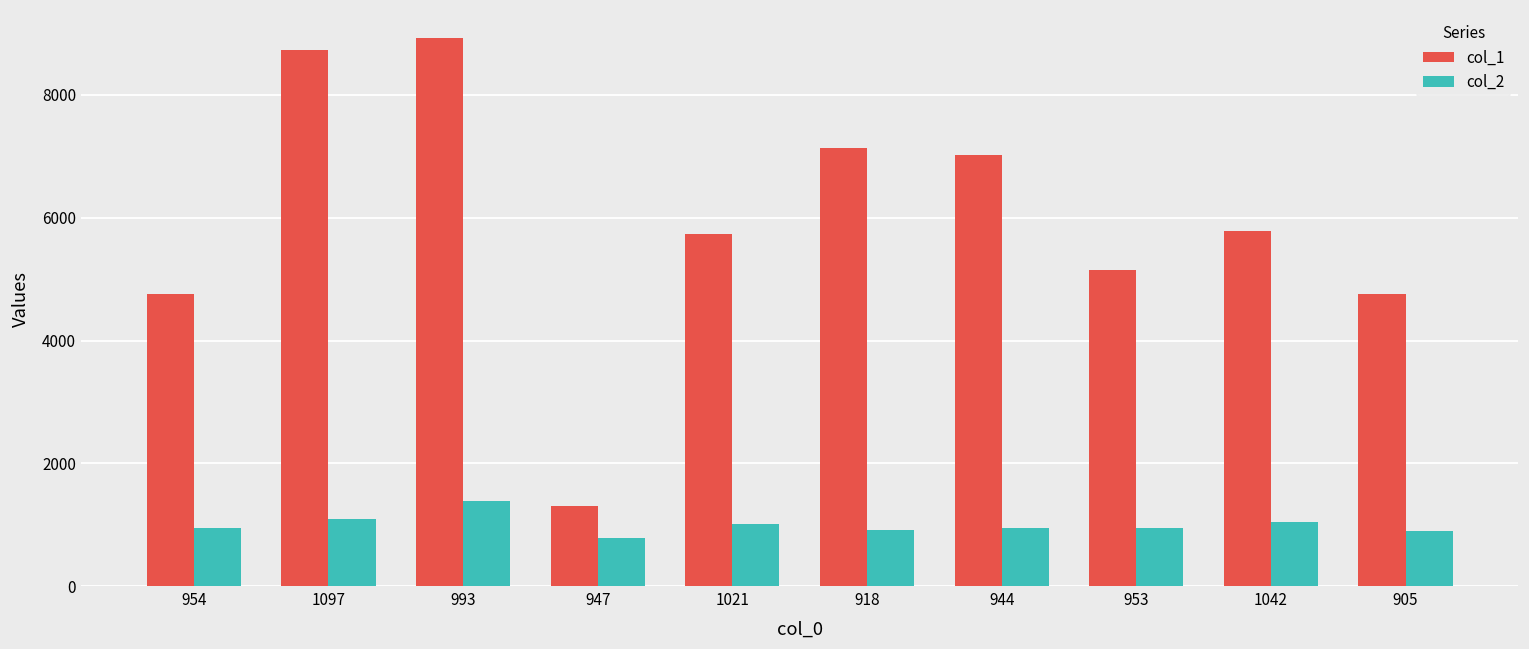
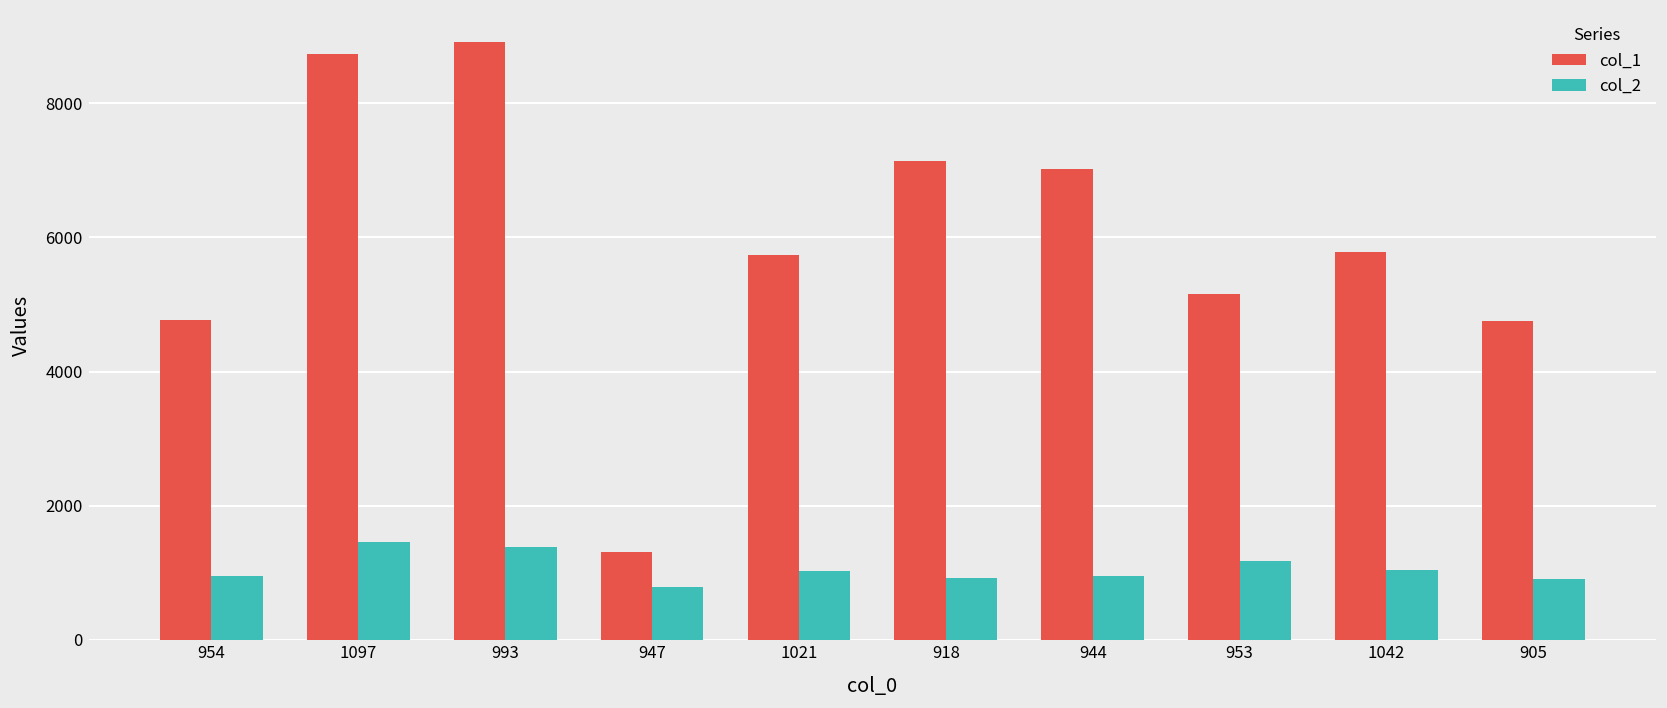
  {
    "col_1": {
      "954": 4800,
      "1097": 8700,
      "993": 8900,
      "947": 1300,
      "1021": 5700,
      "918": 7100,
      "944": 7000,
      "953": 5200,
      "1042": 5800,
      "905": 4800
    },
    "col_2": {
      "954": 1000,
-     "1097": 1100,
+     "1097": 1400,
      "993": 1400,
      "947": 800,
      "1021": 1000,
      "918": 900,
      "944": 900,
-     "953": 1000,
+     "953": 1200,
      "1042": 1000,
      "905": 900
    }
  }
